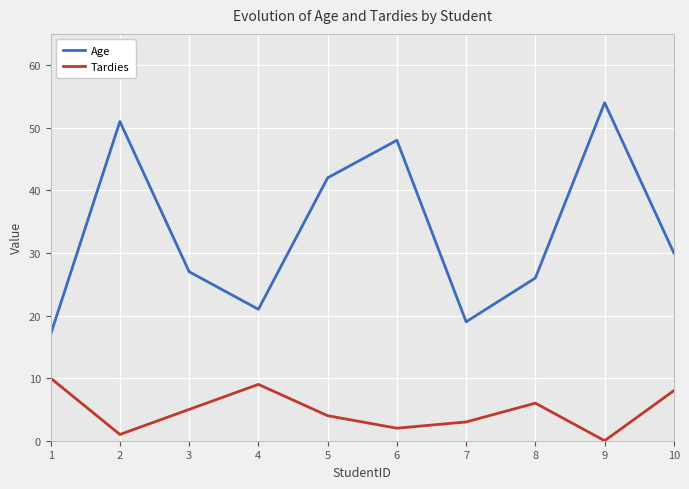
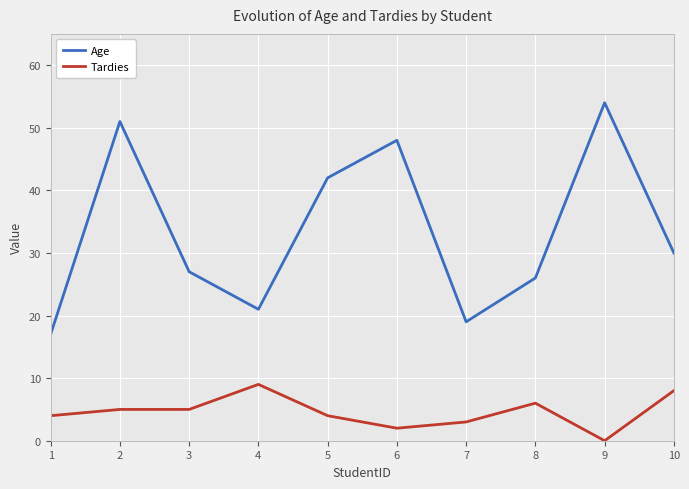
  {
    "Age": {
      "1": 17,
      "2": 51,
      "3": 27,
      "4": 21,
      "5": 42,
      "6": 48,
      "7": 19,
      "8": 26,
      "9": 54,
      "10": 30
    },
    "Tardies": {
-     "1": 10,
-     "2": 1,
+     "1": 4,
+     "2": 5,
      "3": 5,
      "4": 9,
      "5": 4,
      "6": 2,
      "7": 3,
      "8": 6,
      "9": 0,
      "10": 8
    }
  }
